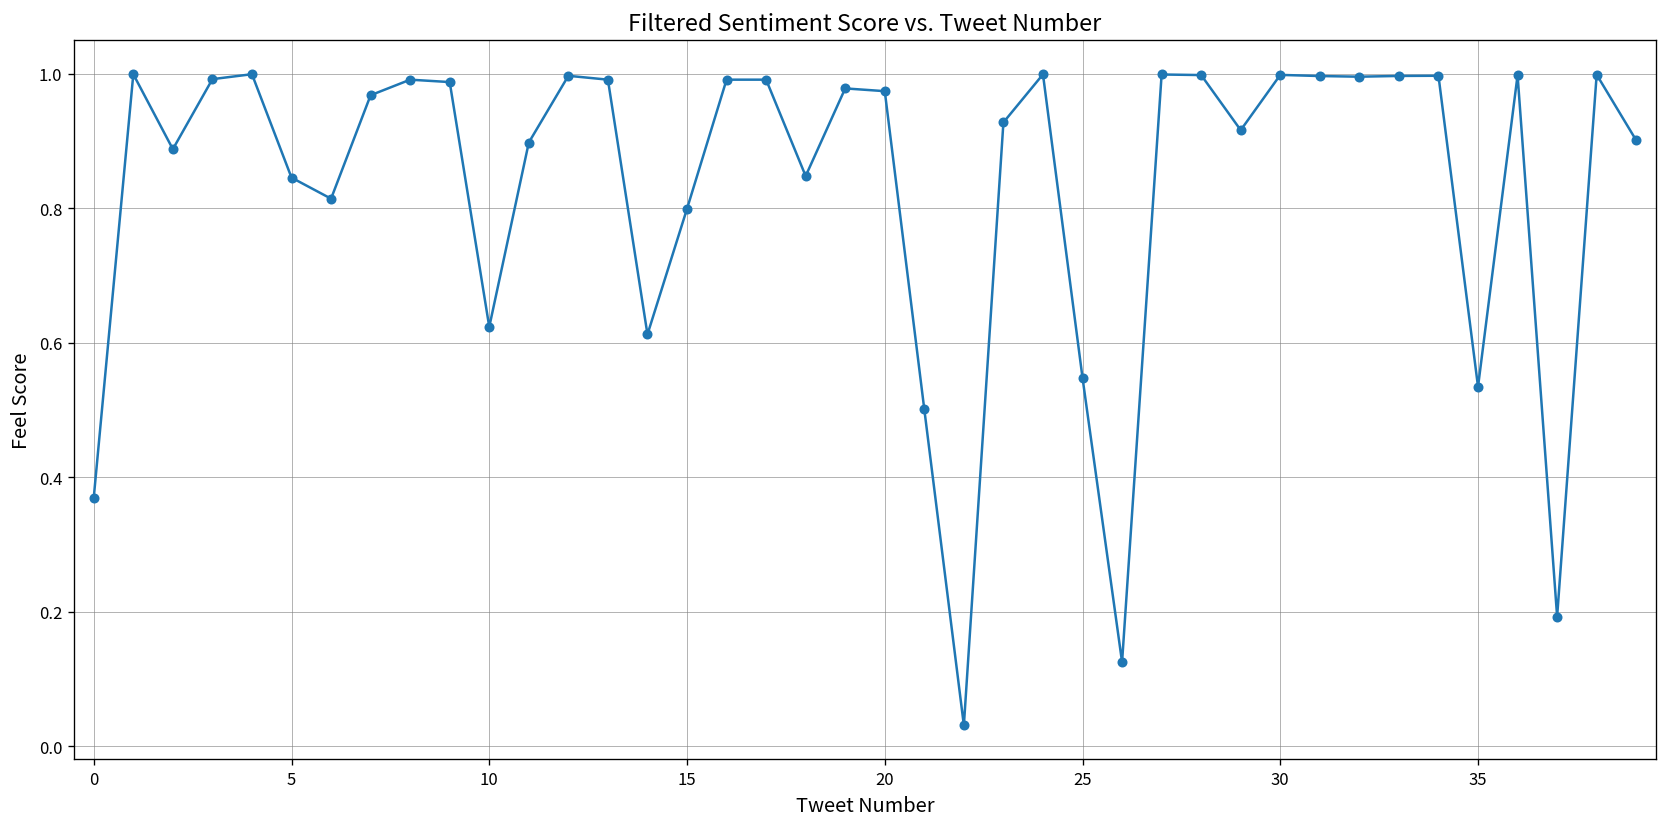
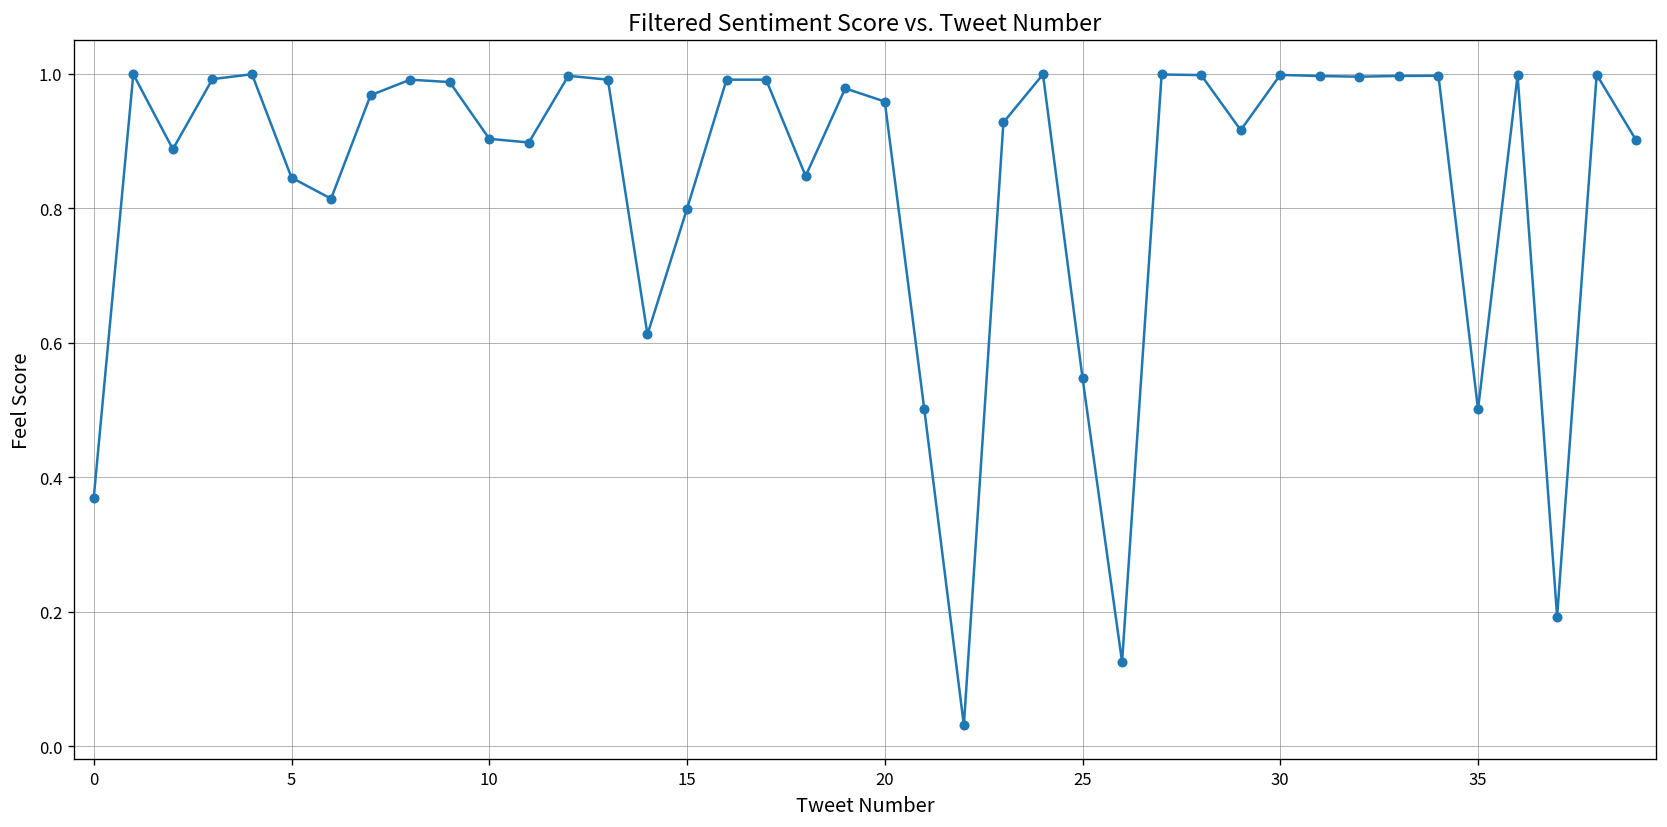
  {
    "0": 0.37,
    "5": 0.85,
-   "10": 0.62,
+   "10": 0.90,
    "15": 0.80,
-   "20": 0.97,
+   "20": 0.96,
    "25": 0.55,
    "30": 1.00,
-   "35": 0.53
+   "35": 0.50
  }
